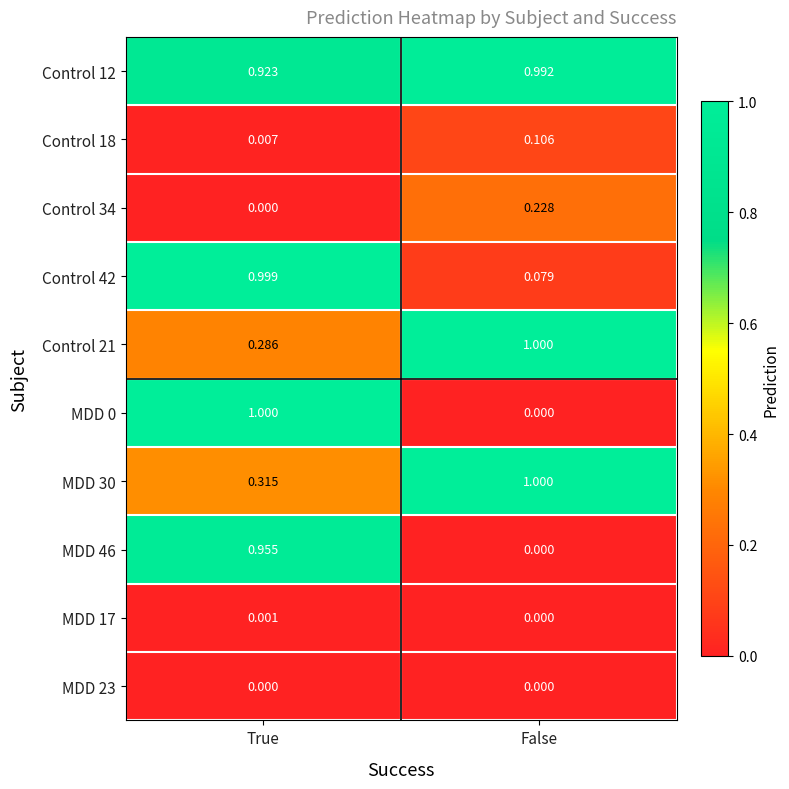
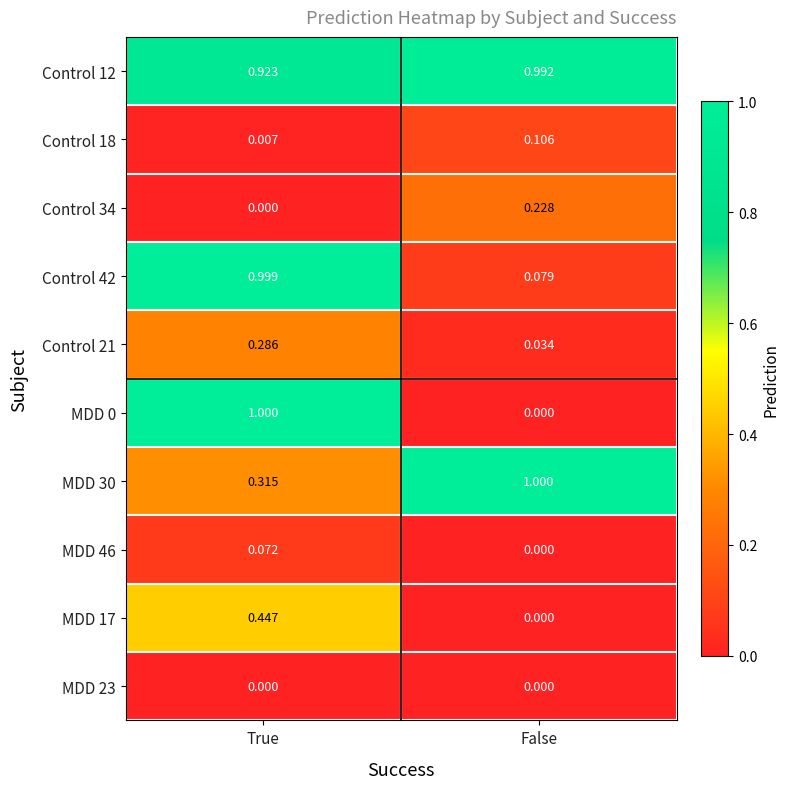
  {
    "Control 12": {
      "True": 0.923,
      "False": 0.992
    },
    "Control 18": {
      "True": 0.007,
      "False": 0.106
    },
    "Control 34": {
      "True": 0.000,
      "False": 0.228
    },
    "Control 42": {
      "True": 0.999,
      "False": 0.079
    },
    "Control 21": {
      "True": 0.286,
-     "False": 1.000
+     "False": 0.034
    },
    "MDD 0": {
      "True": 1.000,
      "False": 0.000
    },
    "MDD 30": {
      "True": 0.315,
      "False": 1.000
    },
    "MDD 46": {
-     "True": 0.955,
+     "True": 0.072,
      "False": 0.000
    },
    "MDD 17": {
-     "True": 0.001,
+     "True": 0.447,
      "False": 0.000
    },
    "MDD 23": {
      "True": 0.000,
      "False": 0.000
    }
  }
